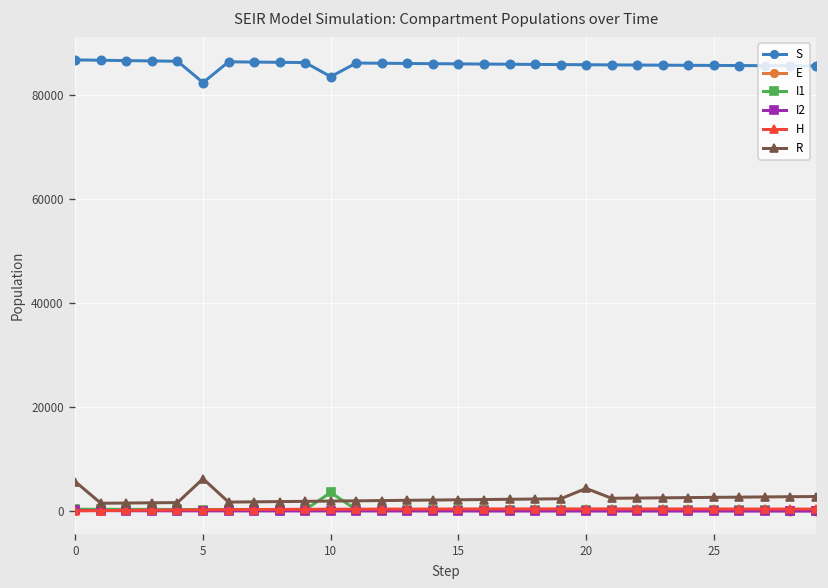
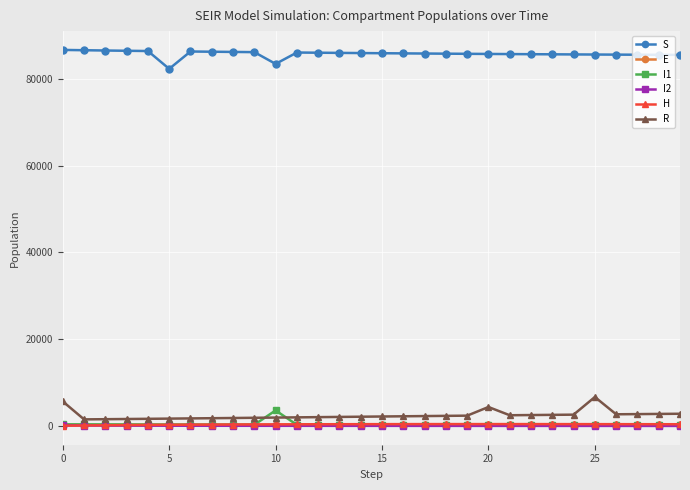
  {
    "S": {
      "0": 87000,
      "5": 82000,
      "10": 83000,
      "15": 86000,
      "20": 86000,
      "25": 86000
    },
    "I1": {
      "10": 4000
    },
    "R": {
      "0": 6000,
-     "5": 6000,
+     "5": 2000,
      "10": 2000,
      "15": 2000,
      "20": 4000,
-     "25": 3000
+     "25": 7000
    }
  }
